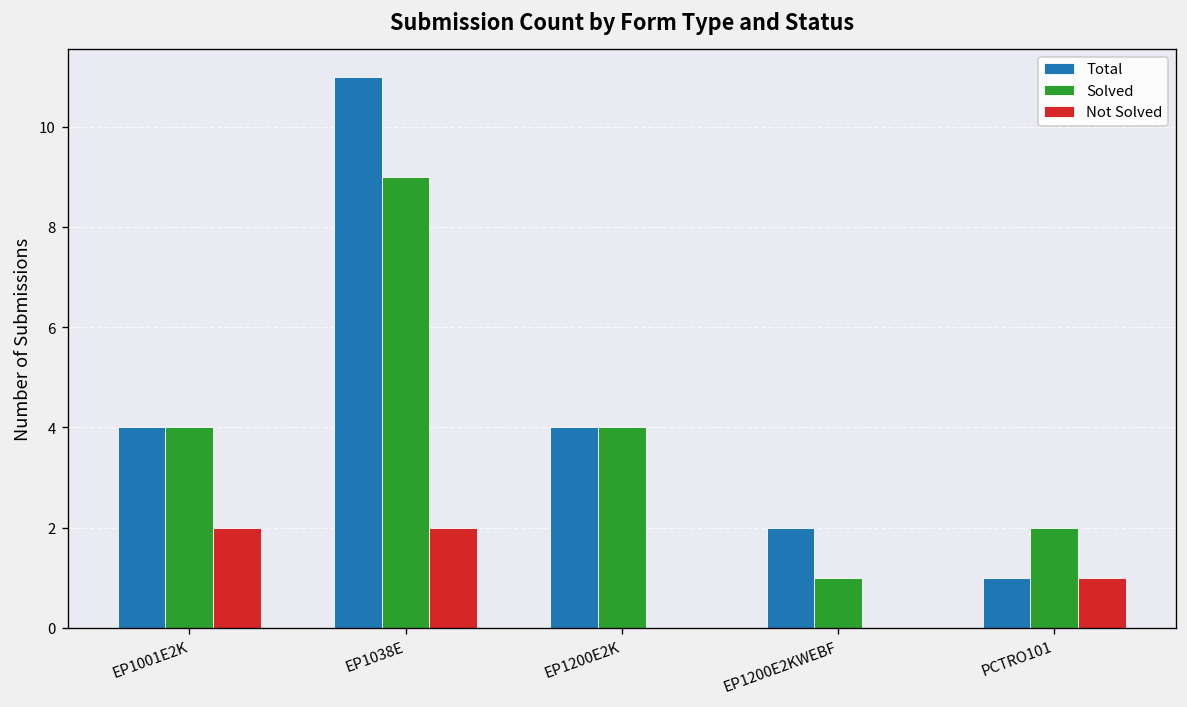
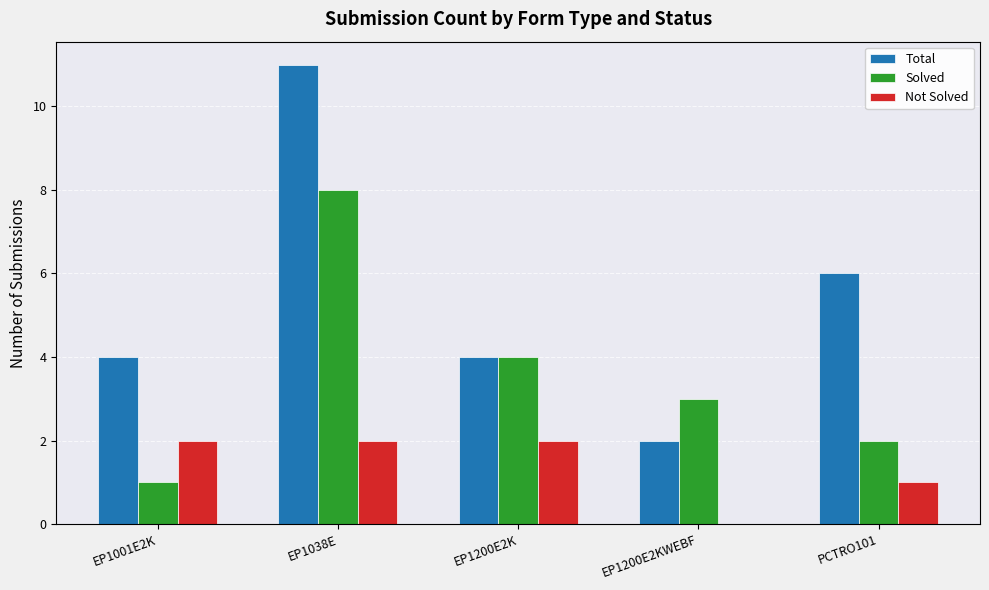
  {
    "Total": {
      "EP1001E2K": 4,
      "EP1038E": 11,
      "EP1200E2K": 4,
      "EP1200E2KWEBF": 2,
-     "PCTRO101": 1
+     "PCTRO101": 6
    },
    "Solved": {
-     "EP1001E2K": 4,
-     "EP1038E": 9,
+     "EP1001E2K": 1,
+     "EP1038E": 8,
      "EP1200E2K": 4,
-     "EP1200E2KWEBF": 1,
+     "EP1200E2KWEBF": 3,
      "PCTRO101": 2
    },
    "Not Solved": {
      "EP1001E2K": 2,
      "EP1038E": 2,
-     "EP1200E2K": 0,
+     "EP1200E2K": 2,
      "EP1200E2KWEBF": 0,
      "PCTRO101": 1
    }
  }
